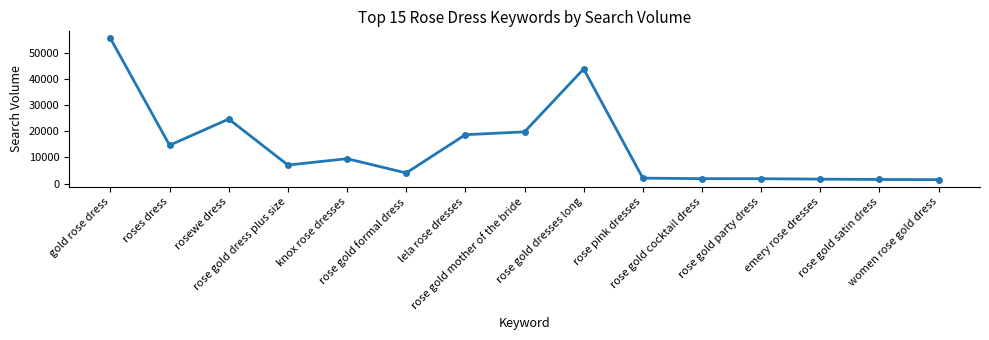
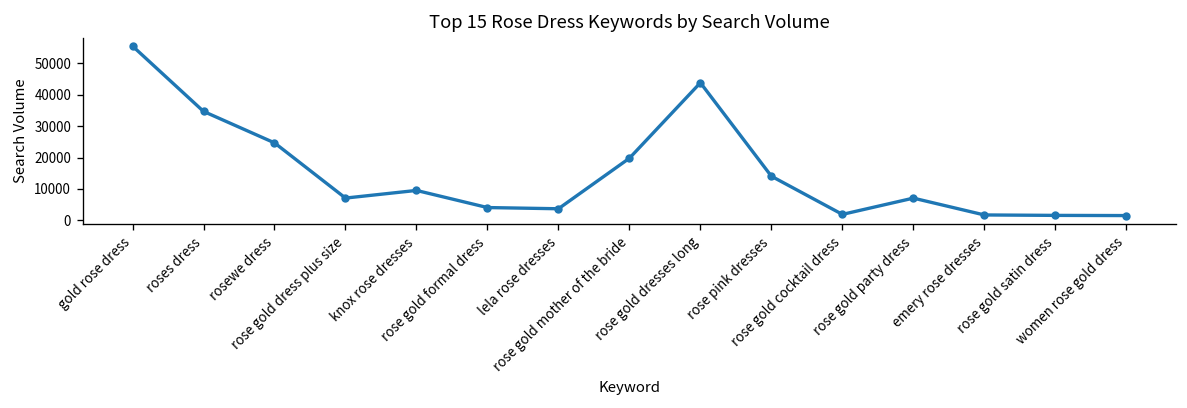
  {
    "gold rose dress": 55000,
-   "roses dress": 15000,
+   "roses dress": 35000,
    "rosewe dress": 25000,
    "rose gold dress plus size": 7000,
    "knox rose dresses": 10000,
    "rose gold formal dress": 4000,
-   "lela rose dresses": 19000,
+   "lela rose dresses": 4000,
    "rose gold mother of the bride": 20000,
    "rose gold dresses long": 44000,
-   "rose pink dresses": 2000,
+   "rose pink dresses": 14000,
    "rose gold cocktail dress": 2000,
-   "rose gold party dress": 2000,
+   "rose gold party dress": 7000,
    "emery rose dresses": 2000,
    "rose gold satin dress": 2000,
    "women rose gold dress": 2000
  }
